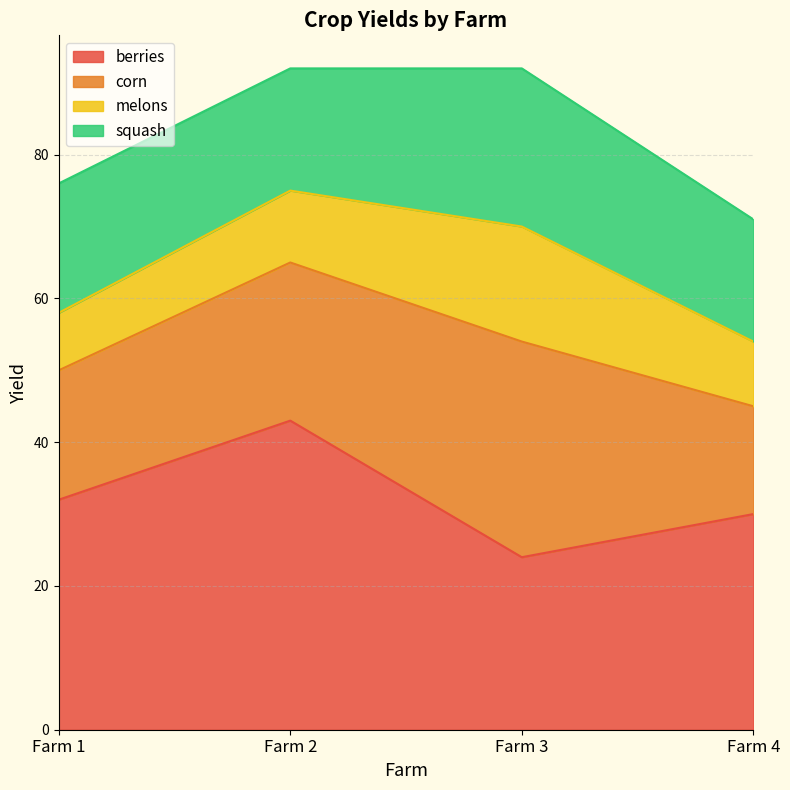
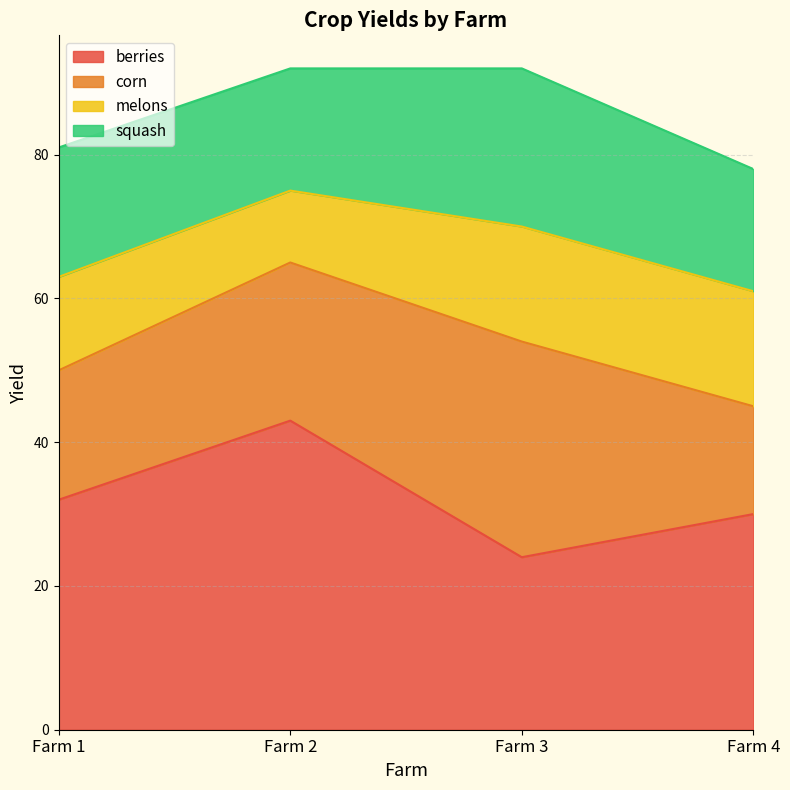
  {
    "melons": {
-     "Farm 1": 8,
+     "Farm 1": 13,
      "Farm 2": 10,
      "Farm 3": 16,
-     "Farm 4": 9
+     "Farm 4": 16
    },
    "squash": {
      "Farm 1": 18,
      "Farm 2": 17,
      "Farm 3": 22,
      "Farm 4": 17
    }
  }
